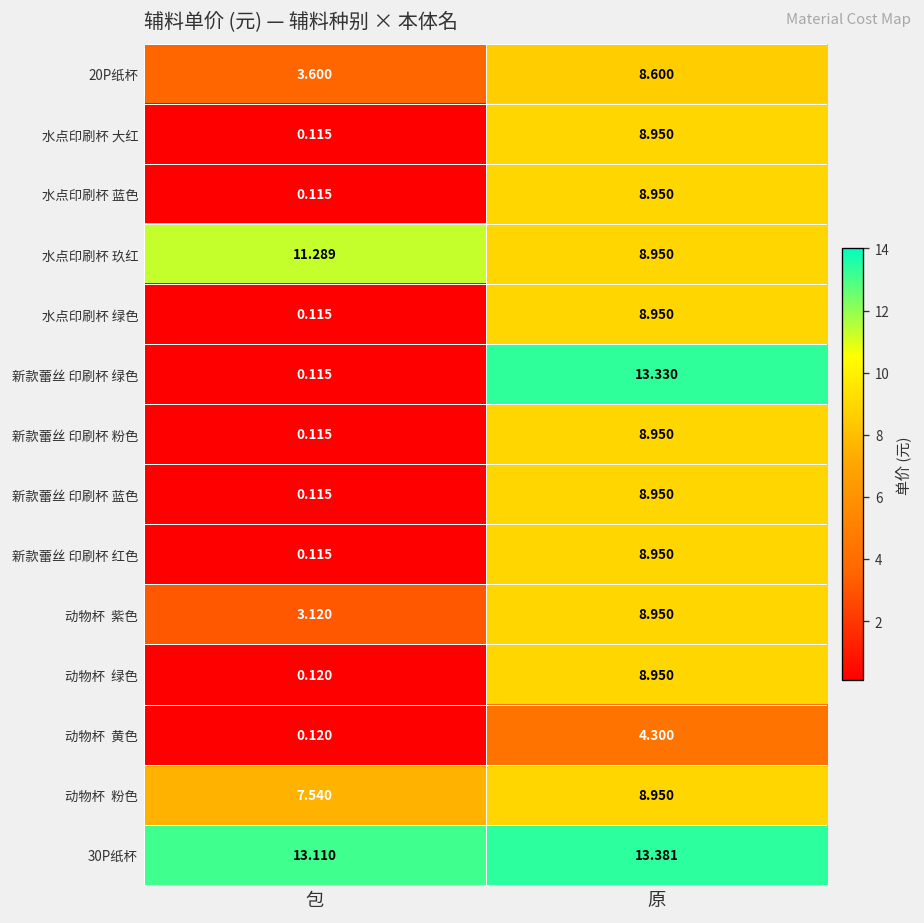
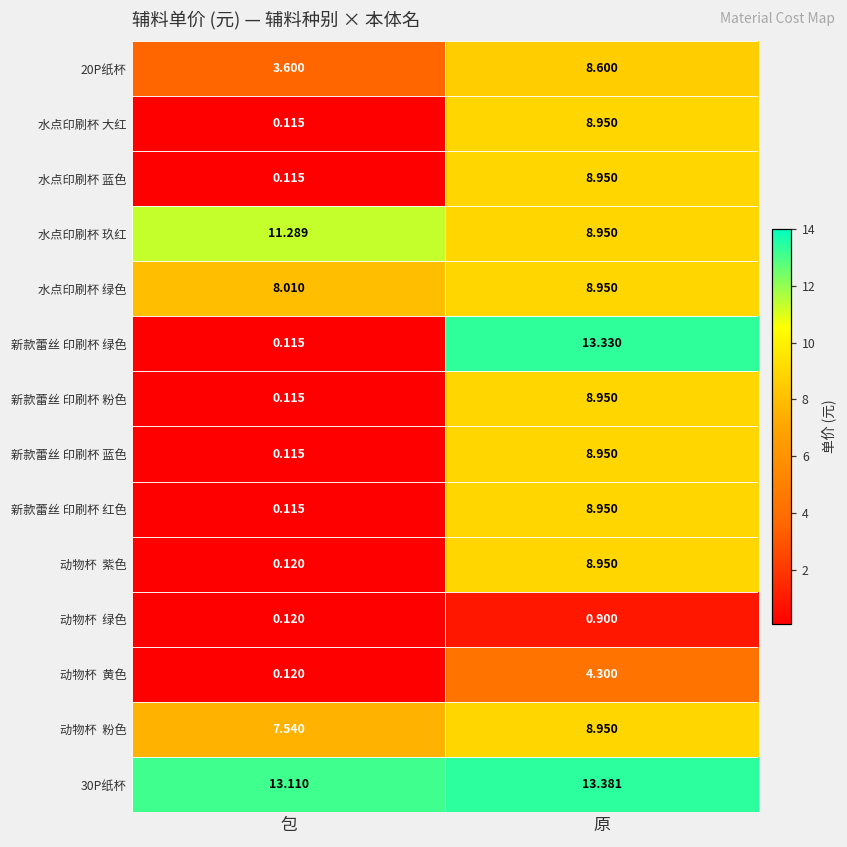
  {
    "20P纸杯": {
      "包": 3.600,
      "原": 8.600
    },
    "水点印刷杯 大红": {
      "包": 0.115,
      "原": 8.950
    },
    "水点印刷杯 蓝色": {
      "包": 0.115,
      "原": 8.950
    },
    "水点印刷杯 玖红": {
      "包": 11.289,
      "原": 8.950
    },
    "水点印刷杯 绿色": {
-     "包": 0.115,
+     "包": 8.010,
      "原": 8.950
    },
    "新款蕾丝 印刷杯 绿色": {
      "包": 0.115,
      "原": 13.330
    },
    "新款蕾丝 印刷杯 粉色": {
      "包": 0.115,
      "原": 8.950
    },
    "新款蕾丝 印刷杯 蓝色": {
      "包": 0.115,
      "原": 8.950
    },
    "新款蕾丝 印刷杯 红色": {
      "包": 0.115,
      "原": 8.950
    },
    "动物杯 紫色": {
-     "包": 3.120,
+     "包": 0.120,
      "原": 8.950
    },
    "动物杯 绿色": {
      "包": 0.120,
-     "原": 8.950
+     "原": 0.900
    },
    "动物杯 黄色": {
      "包": 0.120,
      "原": 4.300
    },
    "动物杯 粉色": {
      "包": 7.540,
      "原": 8.950
    },
    "30P纸杯": {
      "包": 13.110,
      "原": 13.381
    }
  }
